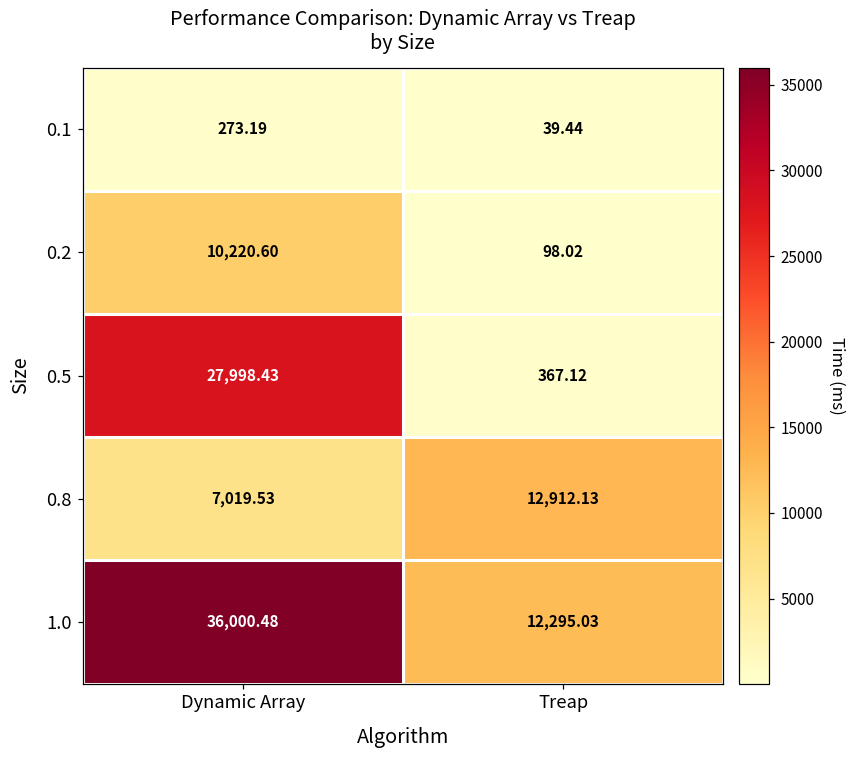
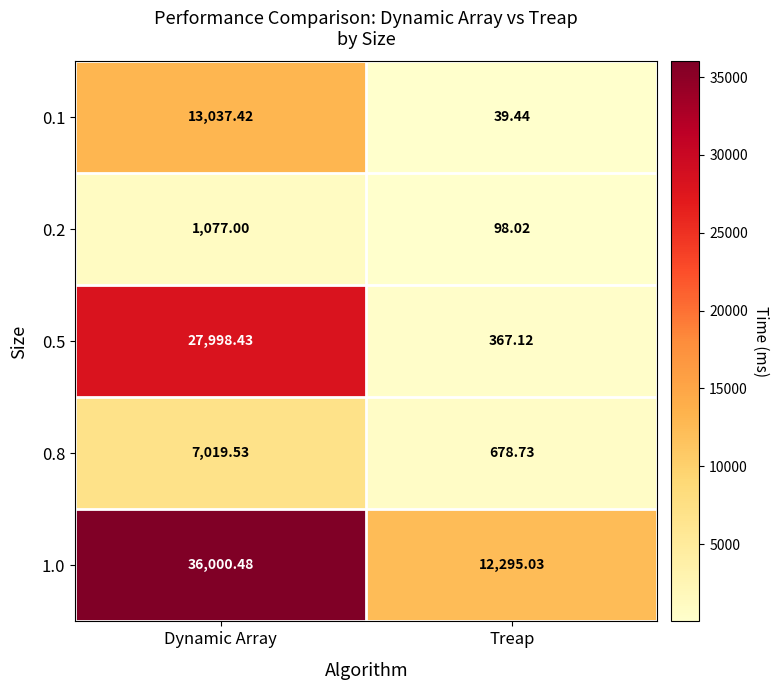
  {
    "0.1": {
-     "Dynamic Array": "273.19",
+     "Dynamic Array": "13,037.42",
      "Treap": "39.44"
    },
    "0.2": {
-     "Dynamic Array": "10,220.60",
+     "Dynamic Array": "1,077.00",
      "Treap": "98.02"
    },
    "0.5": {
      "Dynamic Array": "27,998.43",
      "Treap": "367.12"
    },
    "0.8": {
      "Dynamic Array": "7,019.53",
-     "Treap": "12,912.13"
+     "Treap": "678.73"
    },
    "1.0": {
      "Dynamic Array": "36,000.48",
      "Treap": "12,295.03"
    }
  }
